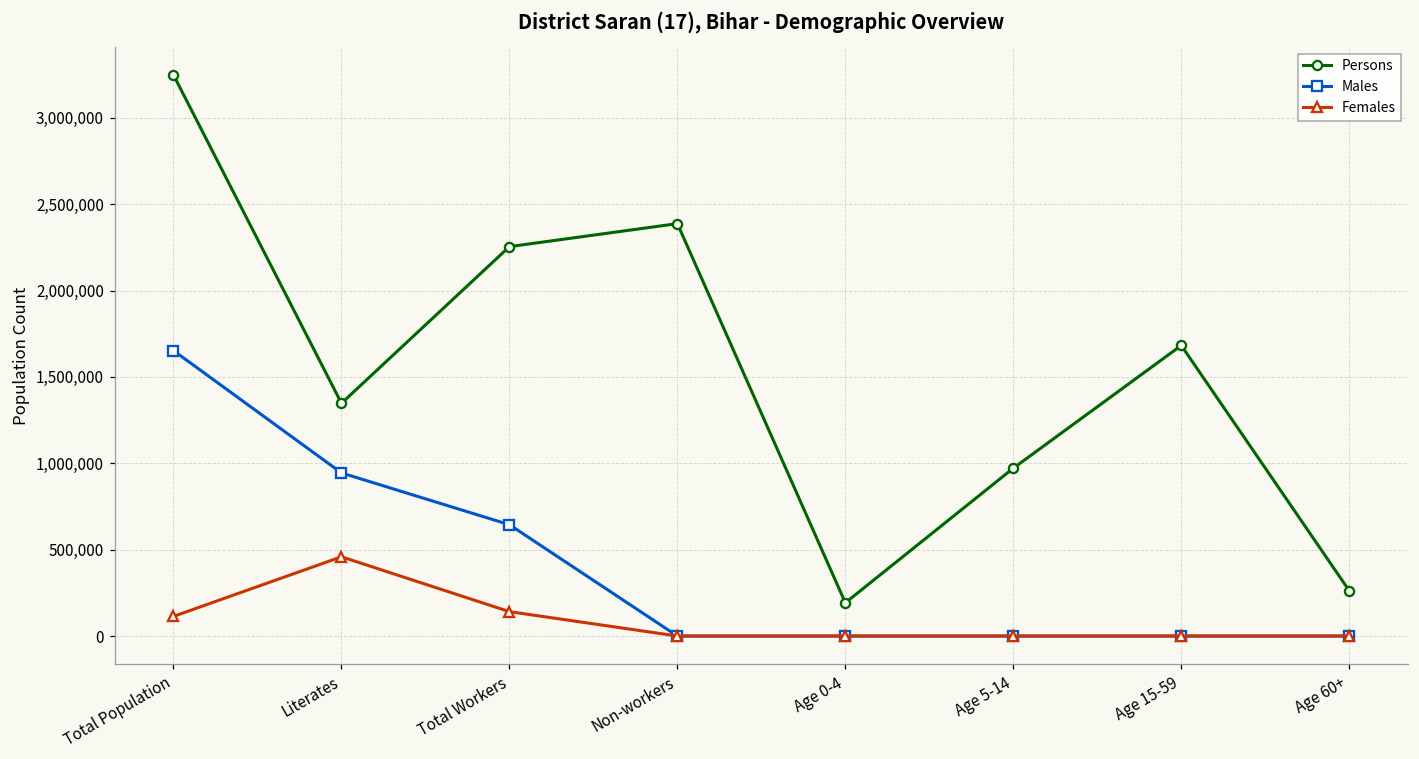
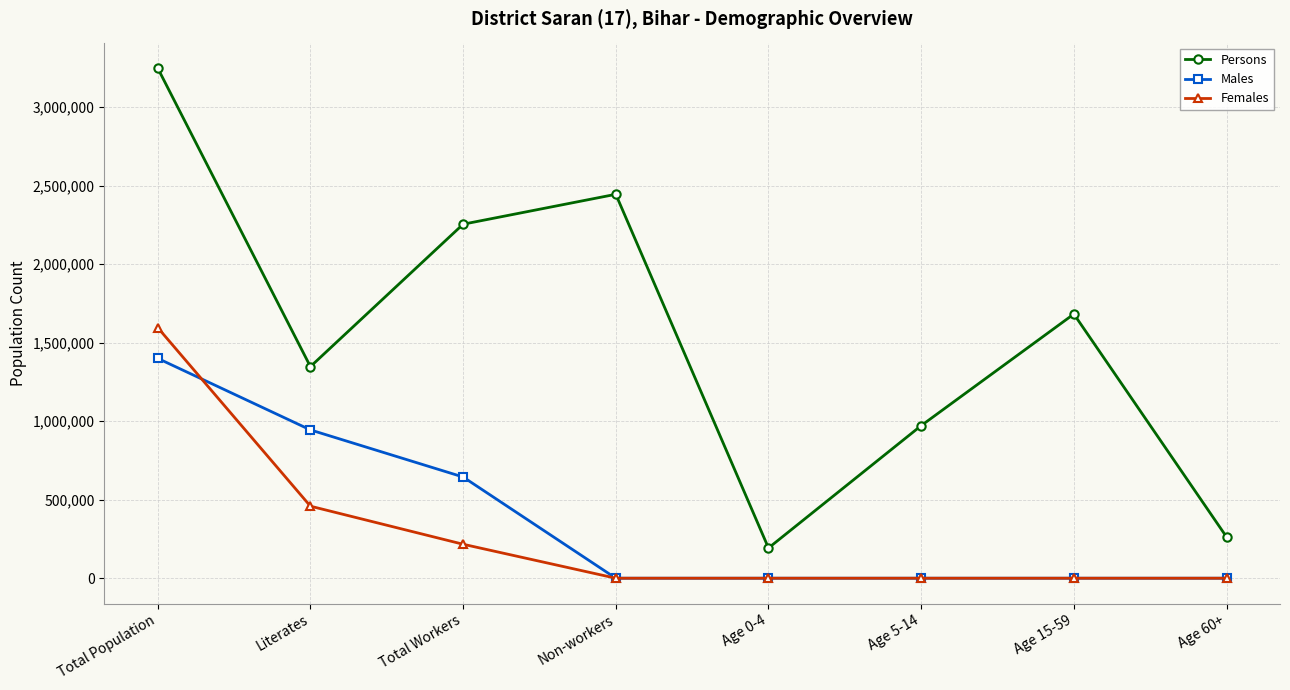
  {
    "Persons": {
      "Total Population": "3,250,000",
      "Literates": "1,350,000",
      "Total Workers": "2,250,000",
-     "Non-workers": "2,390,000",
+     "Non-workers": "2,450,000",
      "Age 0-4": "190,000",
      "Age 5-14": "970,000",
      "Age 15-59": "1,680,000",
      "Age 60+": "260,000"
    },
    "Males": {
-     "Total Population": "1,650,000",
+     "Total Population": "1,400,000",
      "Literates": "940,000",
      "Total Workers": "640,000"
    },
    "Females": {
-     "Total Population": "110,000",
+     "Total Population": "1,600,000",
      "Literates": "460,000",
-     "Total Workers": "140,000"
+     "Total Workers": "220,000"
    }
  }
